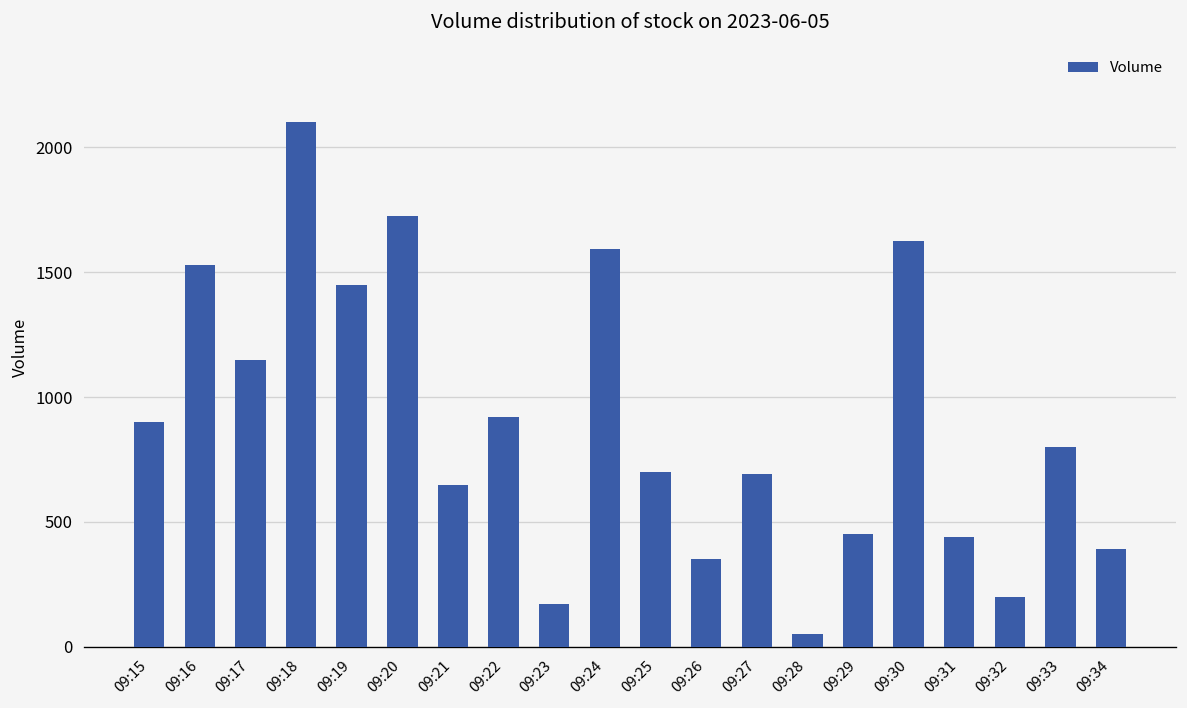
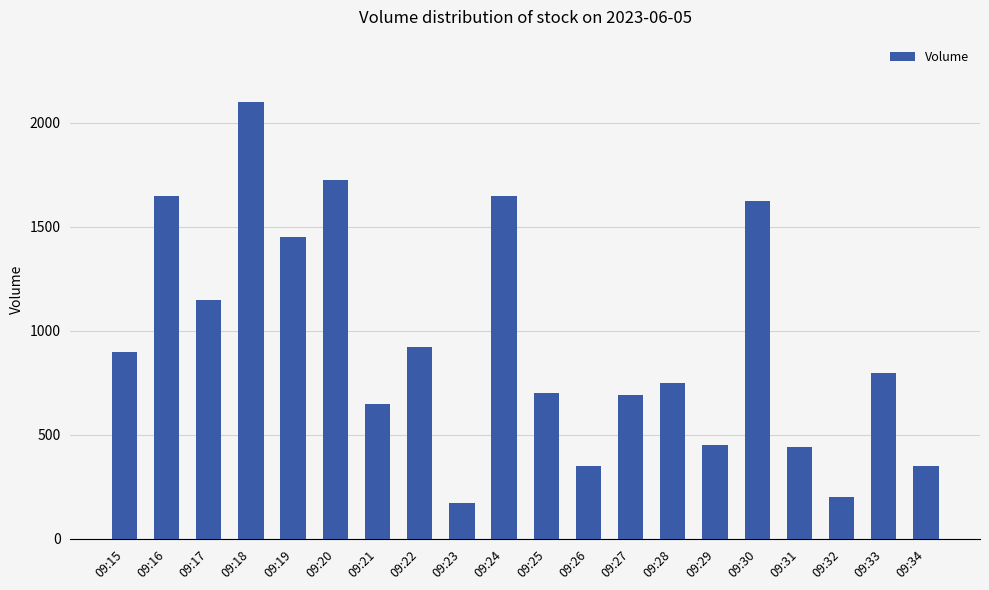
  {
    "09:15": 900,
-   "09:16": 1530,
+   "09:16": 1650,
    "09:17": 1150,
    "09:18": 2100,
    "09:19": 1450,
    "09:20": 1730,
    "09:21": 650,
    "09:22": 920,
    "09:23": 170,
-   "09:24": 1590,
+   "09:24": 1650,
    "09:25": 700,
    "09:26": 350,
    "09:27": 690,
-   "09:28": 50,
+   "09:28": 750,
    "09:29": 450,
    "09:30": 1620,
    "09:31": 440,
    "09:32": 200,
    "09:33": 800,
-   "09:34": 390
+   "09:34": 350
  }
